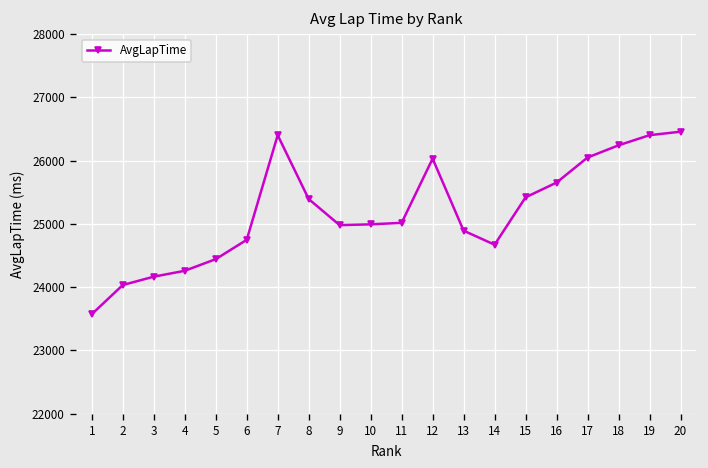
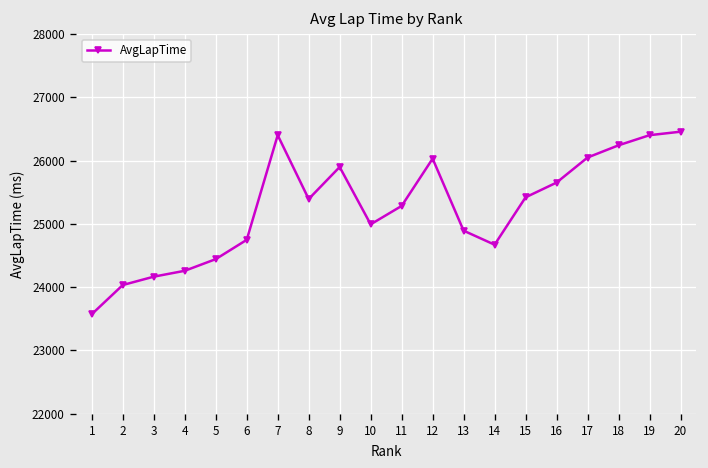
  {
    "1": 23600,
    "2": 24000,
    "3": 24200,
    "4": 24300,
    "5": 24400,
    "6": 24700,
    "7": 26400,
    "8": 25400,
-   "9": 25000,
+   "9": 25900,
    "10": 25000,
-   "11": 25000,
+   "11": 25300,
    "12": 26000,
    "13": 24900,
    "14": 24700,
    "15": 25400,
    "16": 25700,
    "17": 26000,
    "18": 26200,
    "19": 26400,
    "20": 26500
  }
